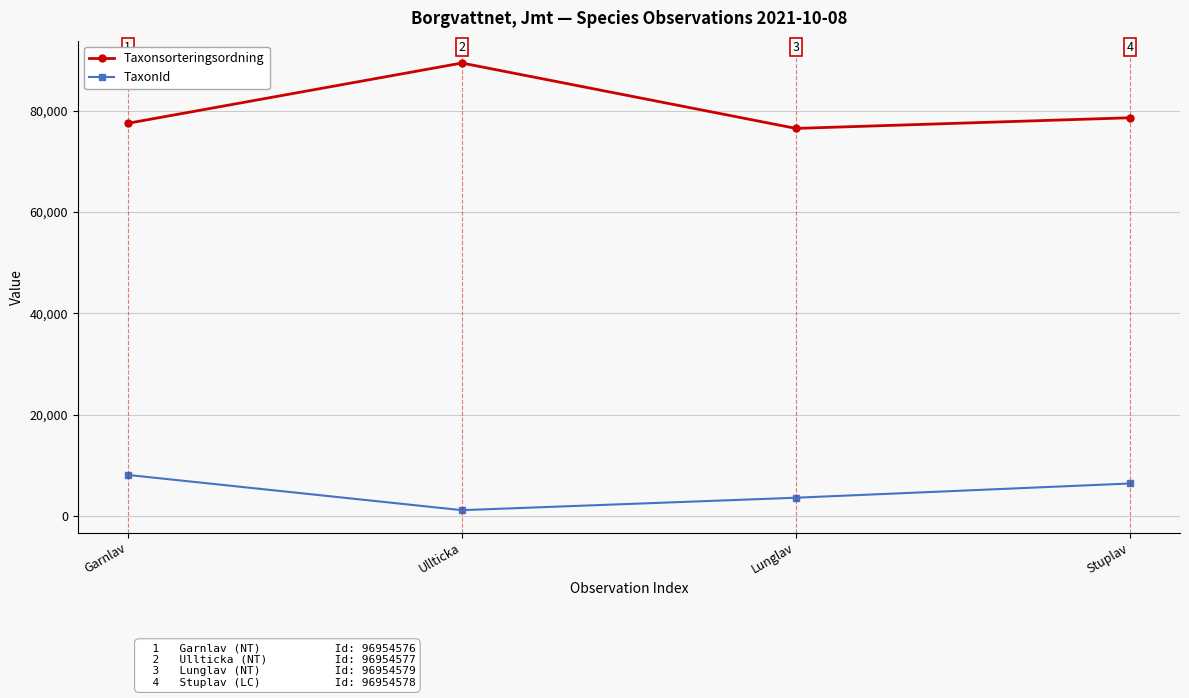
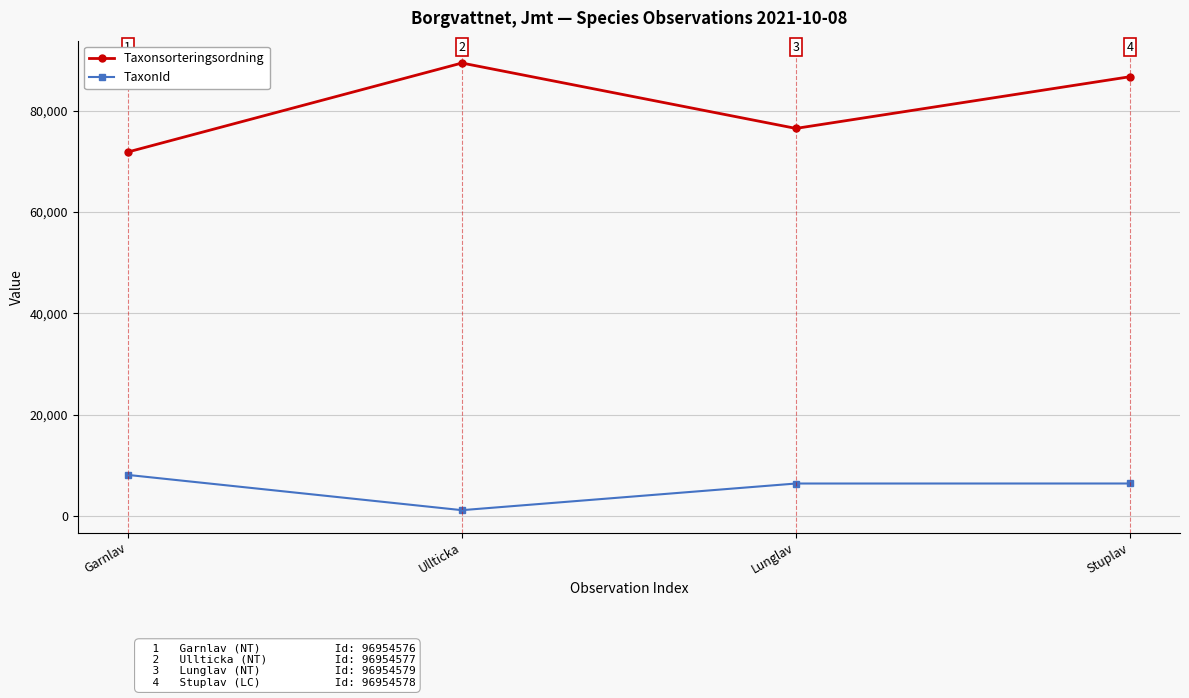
  {
    "Taxonsorteringsordning": {
-     "Garnlav": "78,000",
+     "Garnlav": "72,000",
      "Lunglav": "76,000",
-     "Stuplav": "79,000"
+     "Stuplav": "87,000"
    },
    "TaxonId": {
      "Garnlav": "8,000",
      "Ullticka": "1,000",
-     "Lunglav": "4,000",
+     "Lunglav": "6,000",
      "Stuplav": "6,000"
    }
  }
